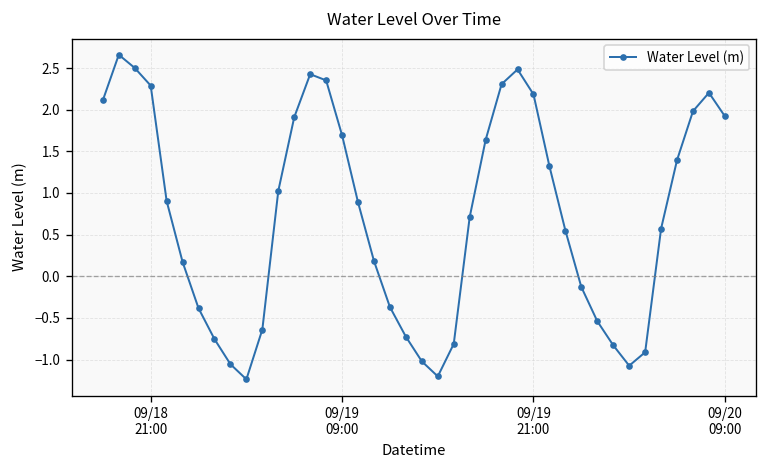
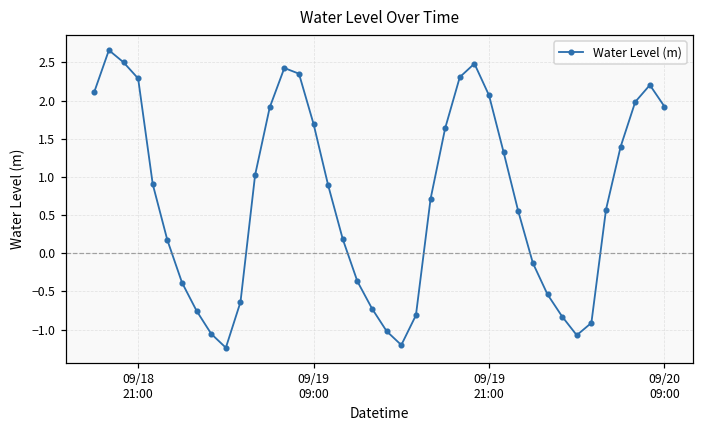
  {
    "09/18 21:00": 2.3,
    "09/19 09:00": 1.7,
-   "09/19 21:00": 2.2,
+   "09/19 21:00": 2.1,
    "09/20 09:00": 1.9
  }
